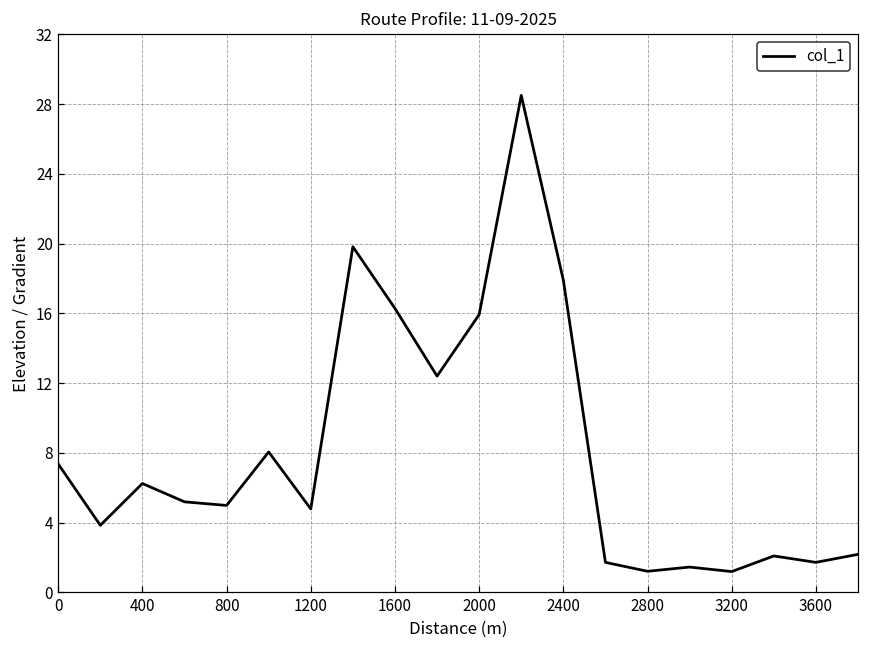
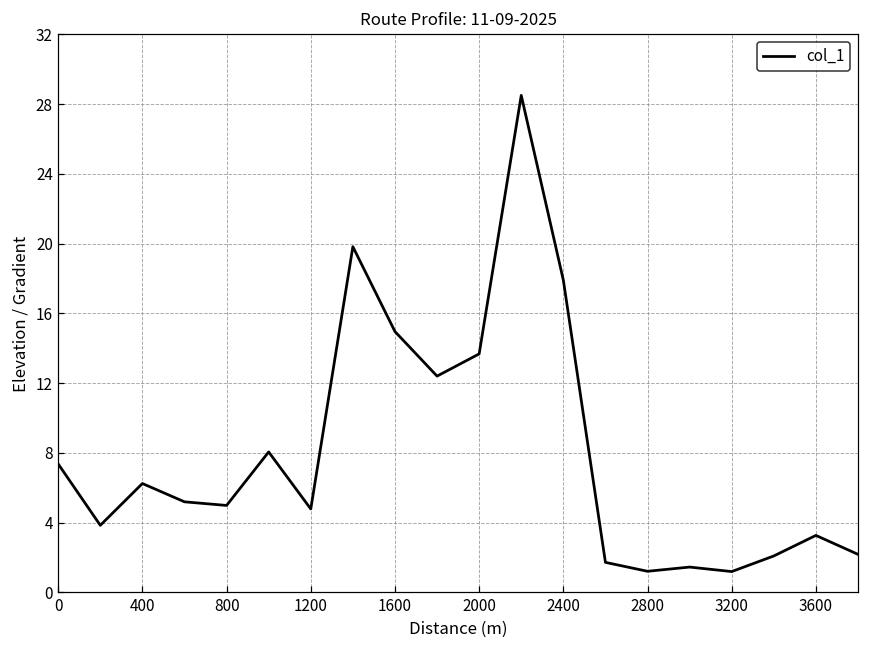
  {
    "0": 7.4,
    "400": 6.2,
    "800": 5.0,
    "1200": 4.8,
-   "1600": 16.3,
-   "2000": 15.9,
+   "1600": 15.0,
+   "2000": 13.7,
    "2400": 17.9,
    "2800": 1.2,
    "3200": 1.2,
-   "3600": 1.7
+   "3600": 3.3
  }
